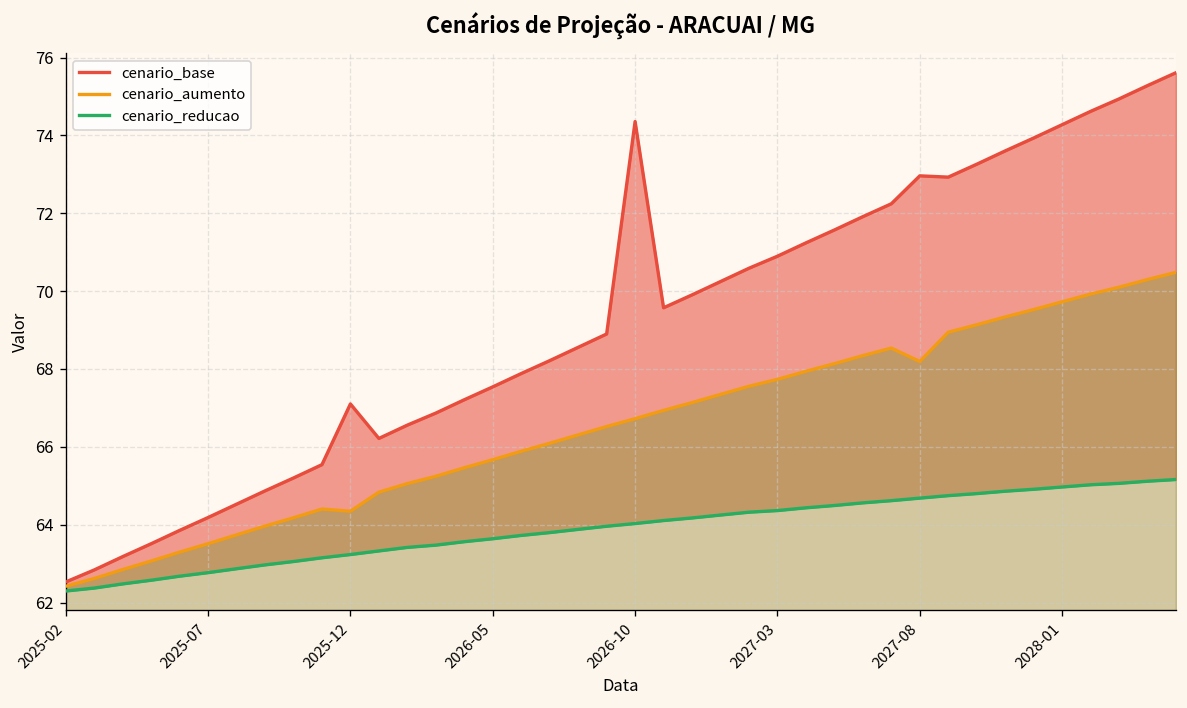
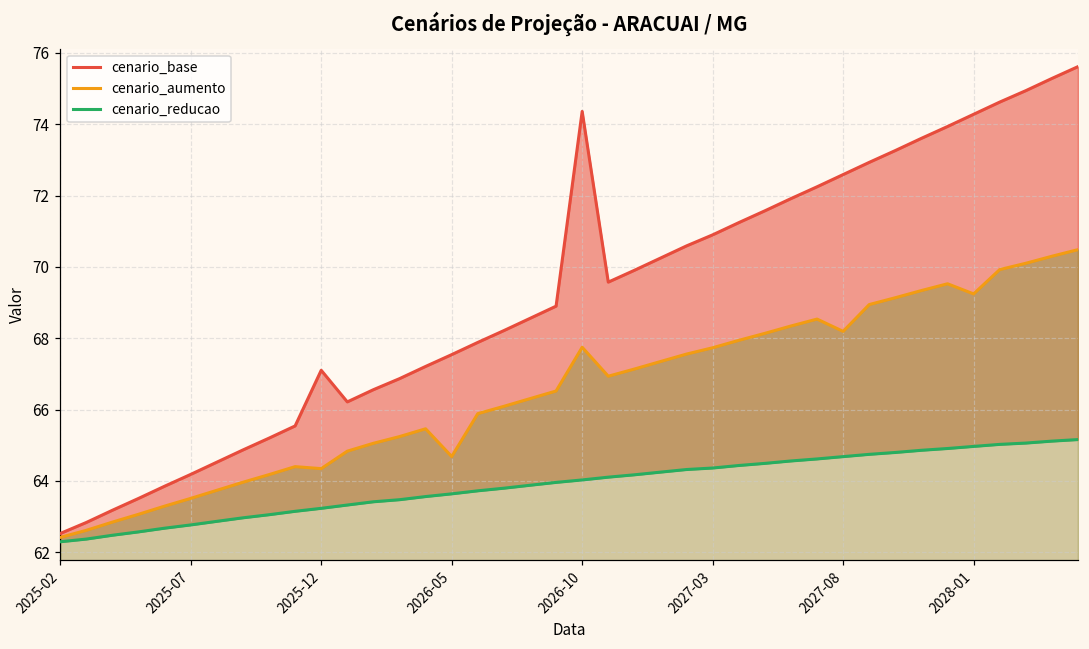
  {
    "cenario_base": {
      "2025-02": 62.5,
      "2025-07": 64.2,
      "2025-12": 67.1,
      "2026-05": 67.5,
      "2026-10": 74.4,
      "2027-03": 70.9,
-     "2027-08": 73.0,
+     "2027-08": 72.6,
      "2028-01": 74.3
    },
    "cenario_aumento": {
      "2025-02": 62.4,
      "2025-07": 63.5,
      "2025-12": 64.3,
-     "2026-05": 65.7,
-     "2026-10": 66.7,
+     "2026-05": 64.7,
+     "2026-10": 67.7,
      "2027-03": 67.7,
      "2027-08": 68.2,
-     "2028-01": 69.7
+     "2028-01": 69.2
    },
    "cenario_reducao": {
      "2025-02": 62.3,
      "2025-07": 62.8,
      "2025-12": 63.2,
      "2026-05": 63.6,
      "2026-10": 64.0,
      "2027-03": 64.4,
      "2027-08": 64.7,
      "2028-01": 65.0
    }
  }
